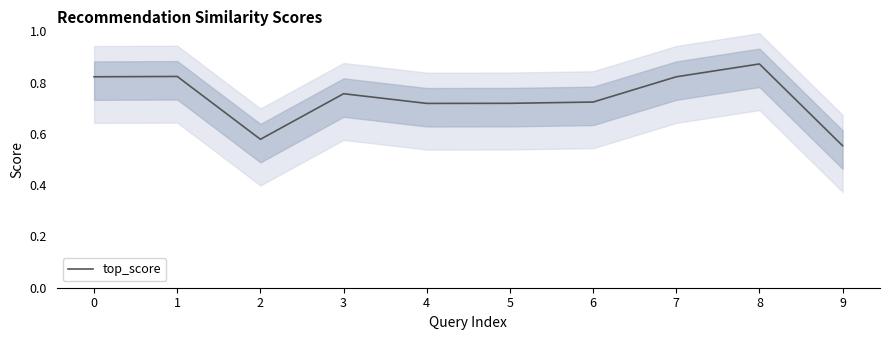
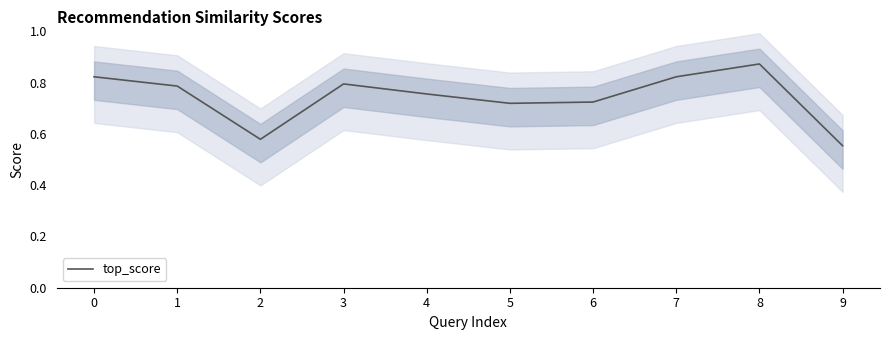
  {
    "top_score": {
      "0": 0.82,
-     "1": 0.82,
+     "1": 0.79,
      "2": 0.58,
-     "3": 0.76,
-     "4": 0.72,
+     "3": 0.79,
+     "4": 0.76,
      "5": 0.72,
      "6": 0.72,
      "7": 0.82,
      "8": 0.87,
      "9": 0.55
    }
  }
